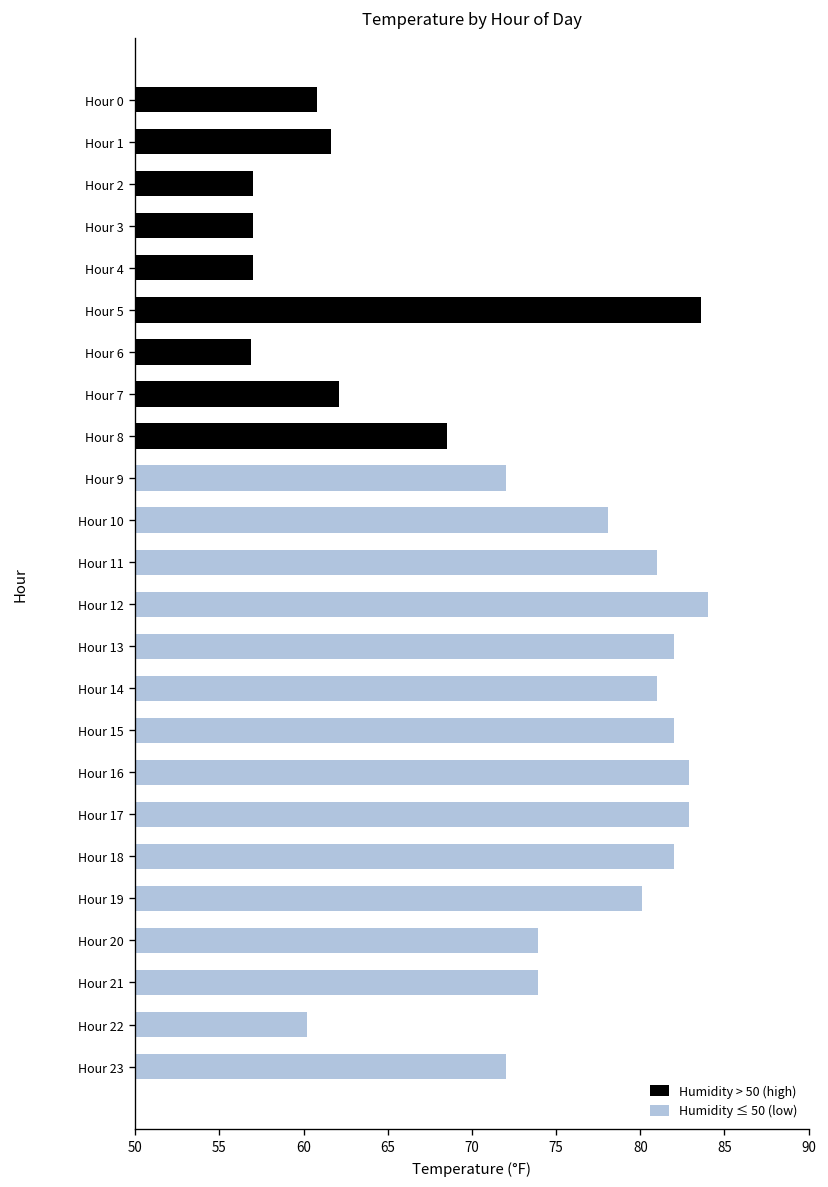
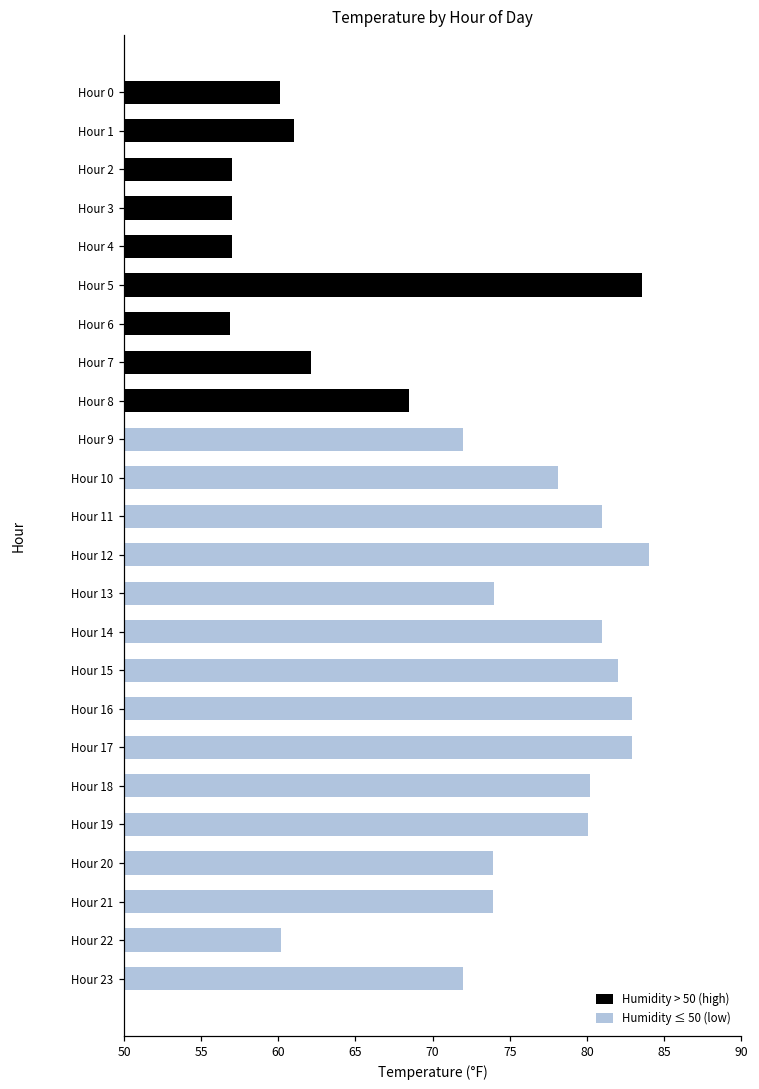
  {
-   "Hour 0": 60.8,
-   "Hour 1": 61.6,
+   "Hour 0": 60.1,
+   "Hour 1": 61.0,
    "Hour 2": 57.0,
    "Hour 3": 57.0,
    "Hour 4": 57.0,
    "Hour 5": 83.6,
    "Hour 6": 56.9,
    "Hour 7": 62.1,
    "Hour 8": 68.5,
    "Hour 9": 72.0,
    "Hour 10": 78.1,
    "Hour 11": 81.0,
    "Hour 12": 84.0,
-   "Hour 13": 82,
+   "Hour 13": 74,
    "Hour 14": 81.0,
    "Hour 15": 82.0,
    "Hour 16": 82.9,
    "Hour 17": 82.9,
-   "Hour 18": 82.0,
+   "Hour 18": 80.2,
    "Hour 19": 80.1,
    "Hour 20": 73.9,
    "Hour 21": 73.9,
    "Hour 22": 60.2,
    "Hour 23": 72.0
  }
